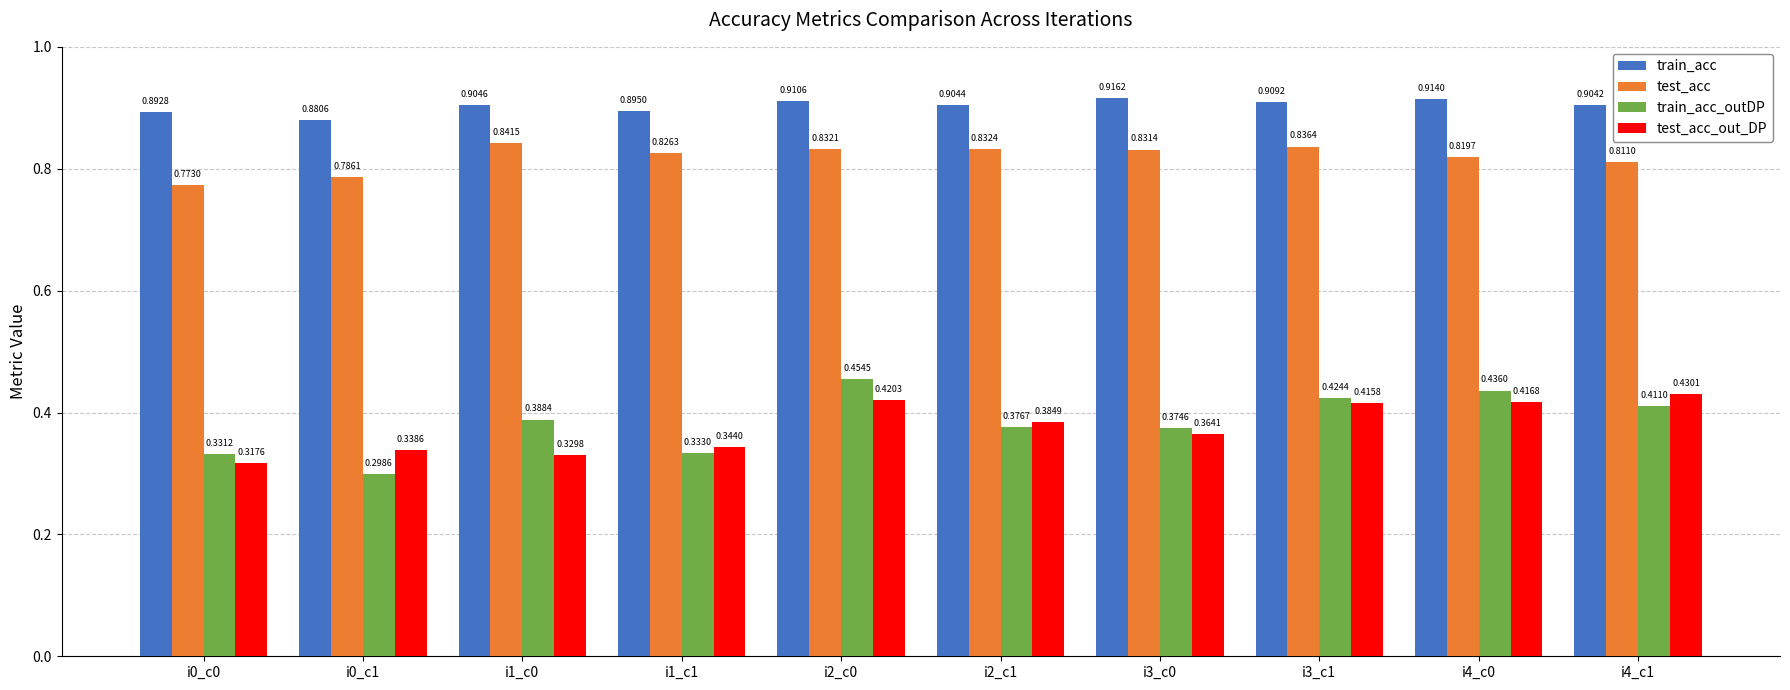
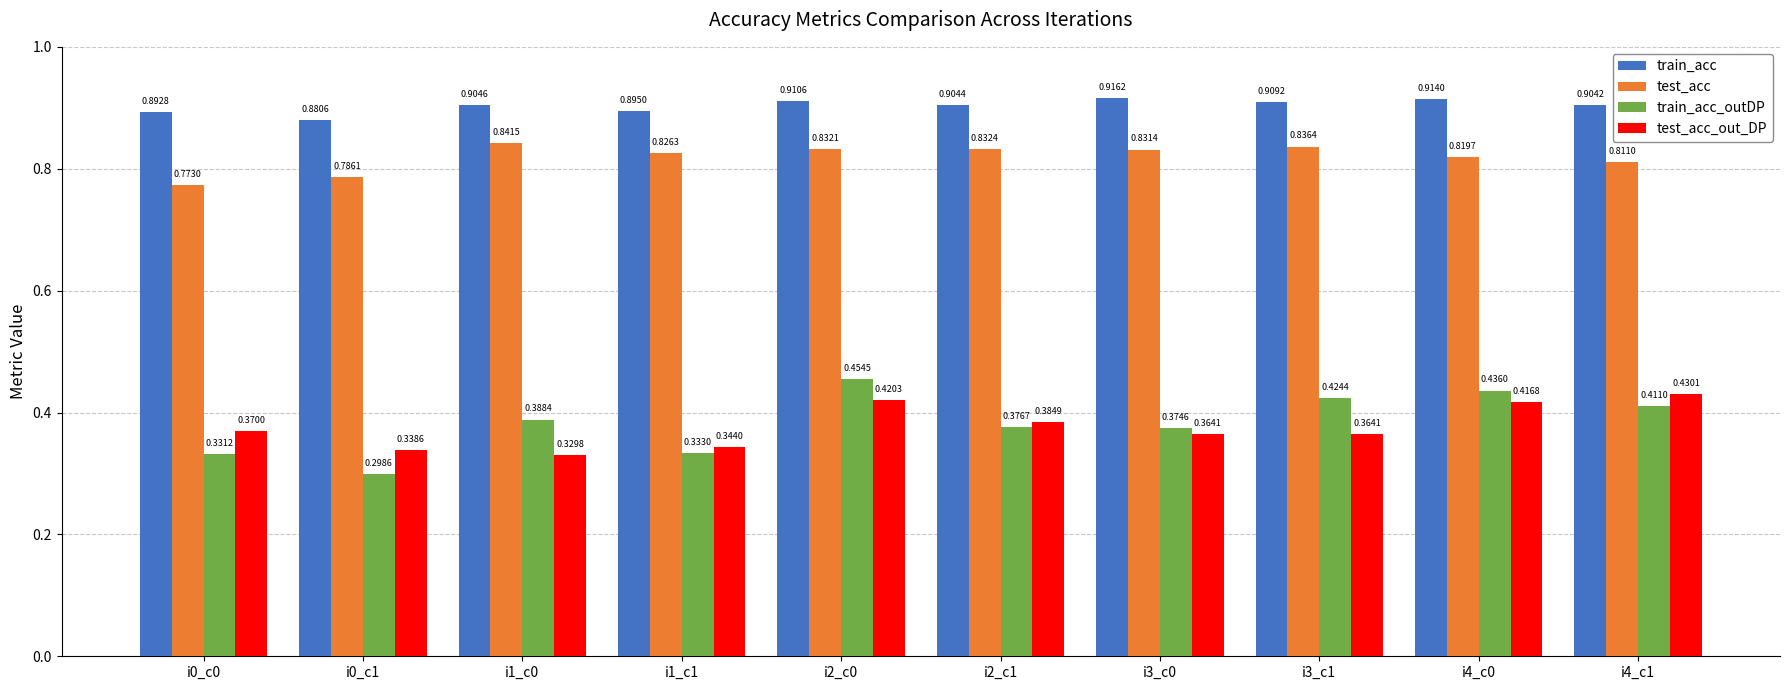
  {
    "train_acc": {
      "i0_c0": 0.8928,
      "i0_c1": 0.8806,
      "i1_c0": 0.9046,
      "i1_c1": 0.8950,
      "i2_c0": 0.9106,
      "i2_c1": 0.9044,
      "i3_c0": 0.9162,
      "i3_c1": 0.9092,
      "i4_c0": 0.9140,
      "i4_c1": 0.9042
    },
    "test_acc": {
      "i0_c0": 0.7730,
      "i0_c1": 0.7861,
      "i1_c0": 0.8415,
      "i1_c1": 0.8263,
      "i2_c0": 0.8321,
      "i2_c1": 0.8324,
      "i3_c0": 0.8314,
      "i3_c1": 0.8364,
      "i4_c0": 0.8197,
      "i4_c1": 0.8110
    },
    "train_acc_outDP": {
      "i0_c0": 0.3312,
      "i0_c1": 0.2986,
      "i1_c0": 0.3884,
      "i1_c1": 0.3330,
      "i2_c0": 0.4545,
      "i2_c1": 0.3767,
      "i3_c0": 0.3746,
      "i3_c1": 0.4244,
      "i4_c0": 0.4360,
      "i4_c1": 0.4110
    },
    "test_acc_out_DP": {
-     "i0_c0": 0.3176,
+     "i0_c0": 0.3700,
      "i0_c1": 0.3386,
      "i1_c0": 0.3298,
      "i1_c1": 0.3440,
      "i2_c0": 0.4203,
      "i2_c1": 0.3849,
      "i3_c0": 0.3641,
-     "i3_c1": 0.4158,
+     "i3_c1": 0.3641,
      "i4_c0": 0.4168,
      "i4_c1": 0.4301
    }
  }
